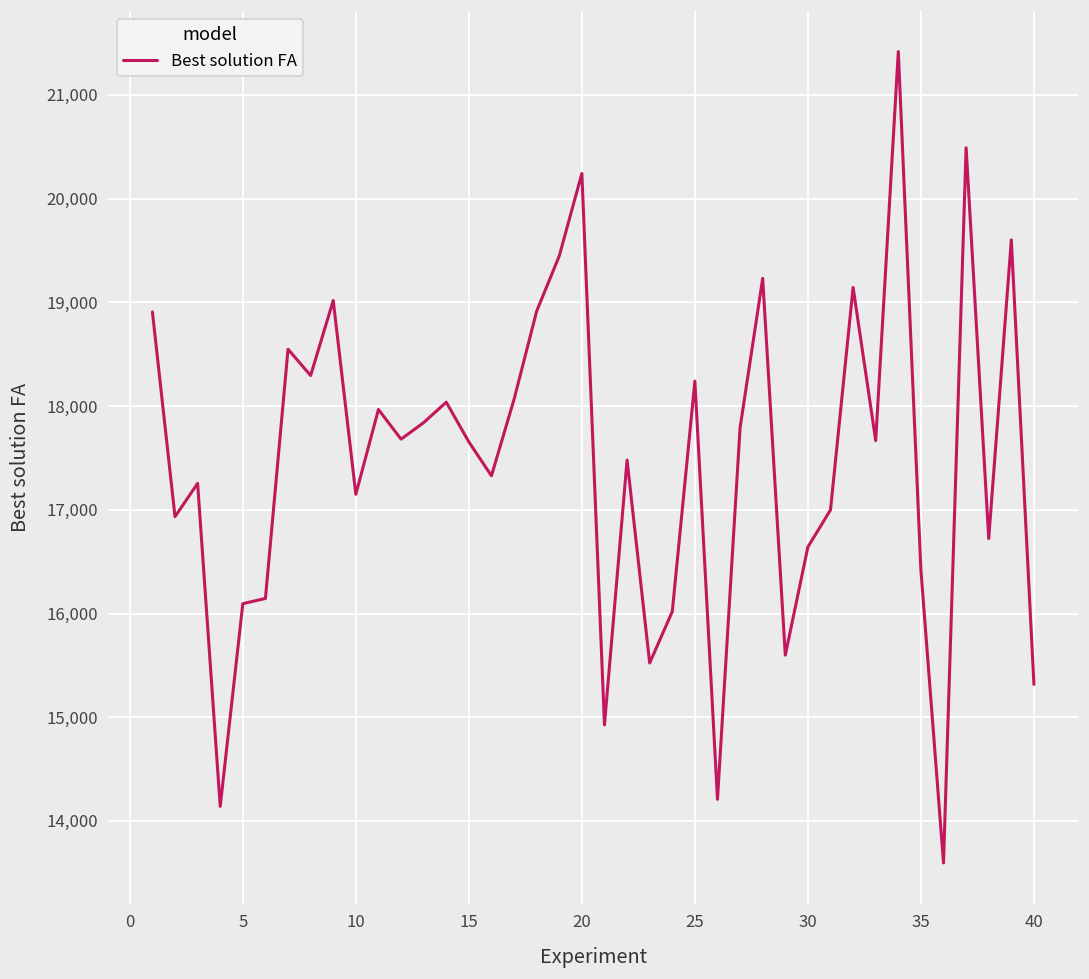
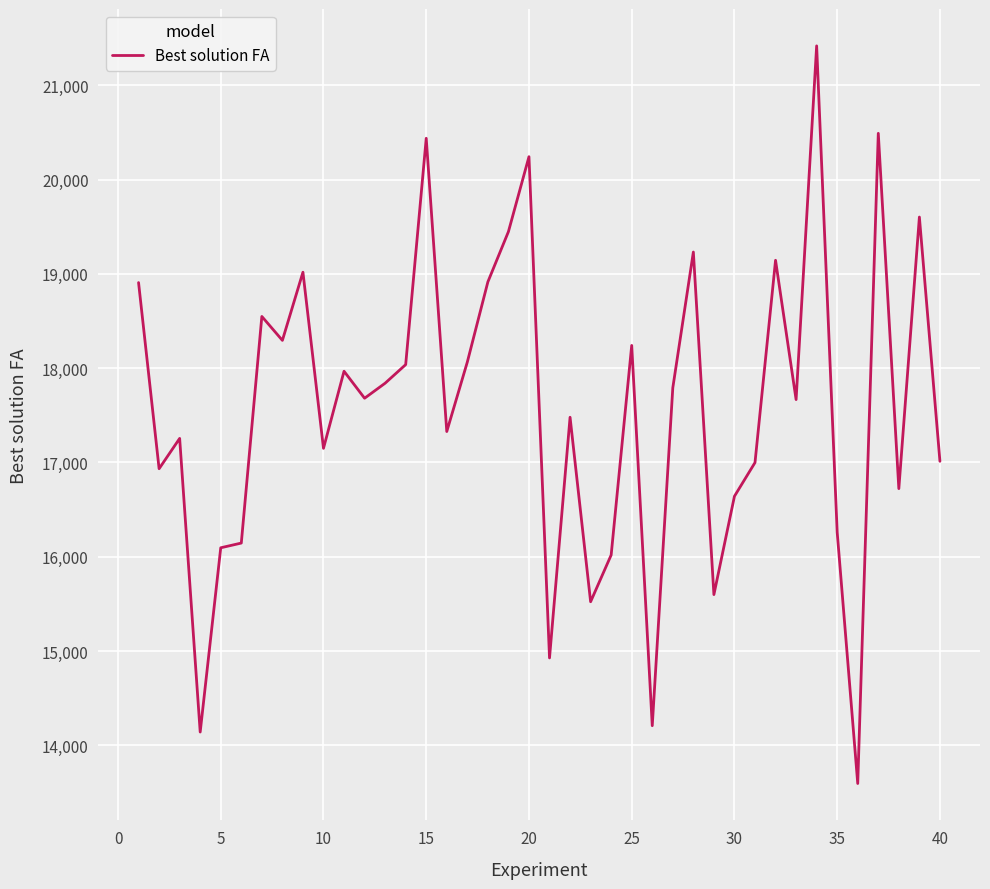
  {
    "5": "16,100",
    "10": "17,100",
-   "15": "17,700",
+   "15": "20,400",
    "20": "20,200",
    "25": "18,200",
    "30": "16,600",
-   "35": "16,400",
-   "40": "15,300"
+   "35": "16,300",
+   "40": "17,000"
  }
